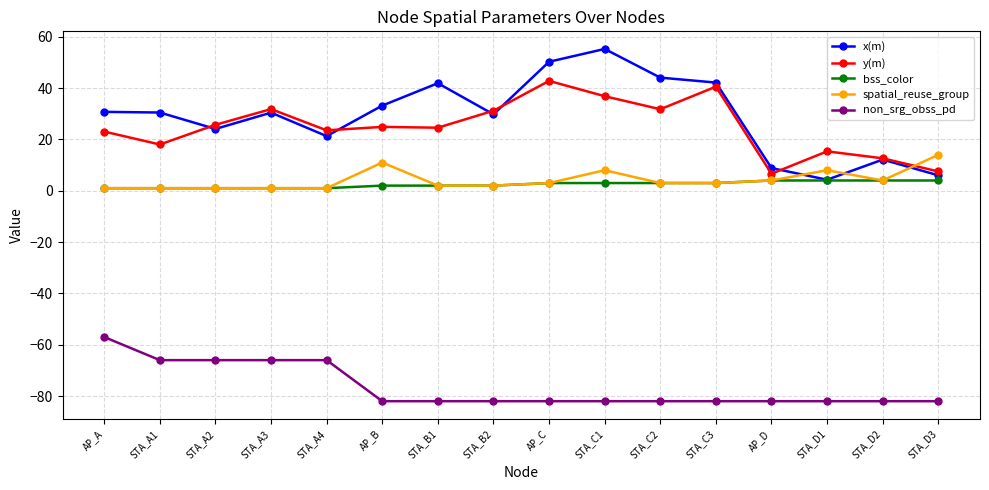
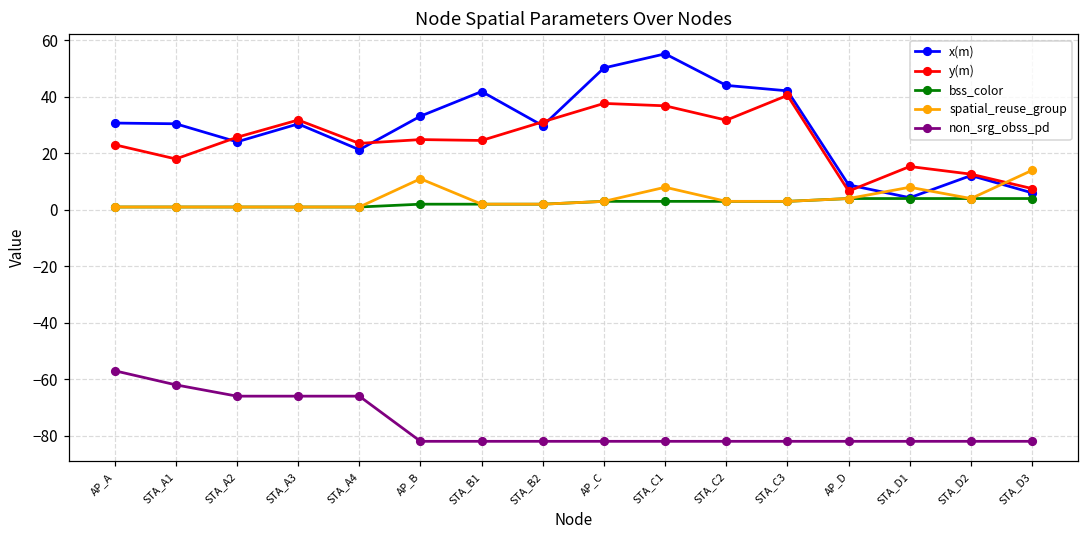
  {
    "x(m)": {
      "AP_A": 31,
      "STA_A1": 30,
      "STA_A2": 24,
      "STA_A3": 30,
      "STA_A4": 21,
      "AP_B": 33,
      "STA_B1": 42,
      "STA_B2": 30,
      "AP_C": 50,
      "STA_C1": 55,
      "STA_C2": 44,
      "STA_C3": 42,
      "AP_D": 9,
      "STA_D3": 6
    },
    "y(m)": {
      "AP_A": 23,
      "STA_A1": 18,
      "STA_A2": 26,
      "STA_A3": 32,
      "STA_A4": 24,
      "AP_B": 25,
      "STA_B1": 25,
      "STA_B2": 31,
-     "AP_C": 43,
+     "AP_C": 38,
      "STA_C1": 37,
      "STA_C2": 32,
      "STA_C3": 41,
      "AP_D": 7,
      "STA_D1": 15,
      "STA_D3": 8
    },
    "bss_color": {
      "AP_B": 2,
      "STA_C1": 3,
      "STA_D3": 4
    },
    "spatial_reuse_group": {
      "AP_B": 11,
      "STA_C1": 8,
      "STA_D1": 8,
      "STA_D3": 14
    },
    "non_srg_obss_pd": {
      "AP_A": -57,
-     "STA_A1": -66,
+     "STA_A1": -62,
      "STA_A2": -66,
      "STA_A3": -66,
      "STA_A4": -66,
      "AP_B": -82,
      "STA_B1": -82,
      "STA_B2": -82,
      "AP_C": -82,
      "STA_C1": -82,
      "STA_C2": -82,
      "STA_C3": -82,
      "AP_D": -82,
      "STA_D1": -82,
      "STA_D2": -82,
      "STA_D3": -82
    }
  }
